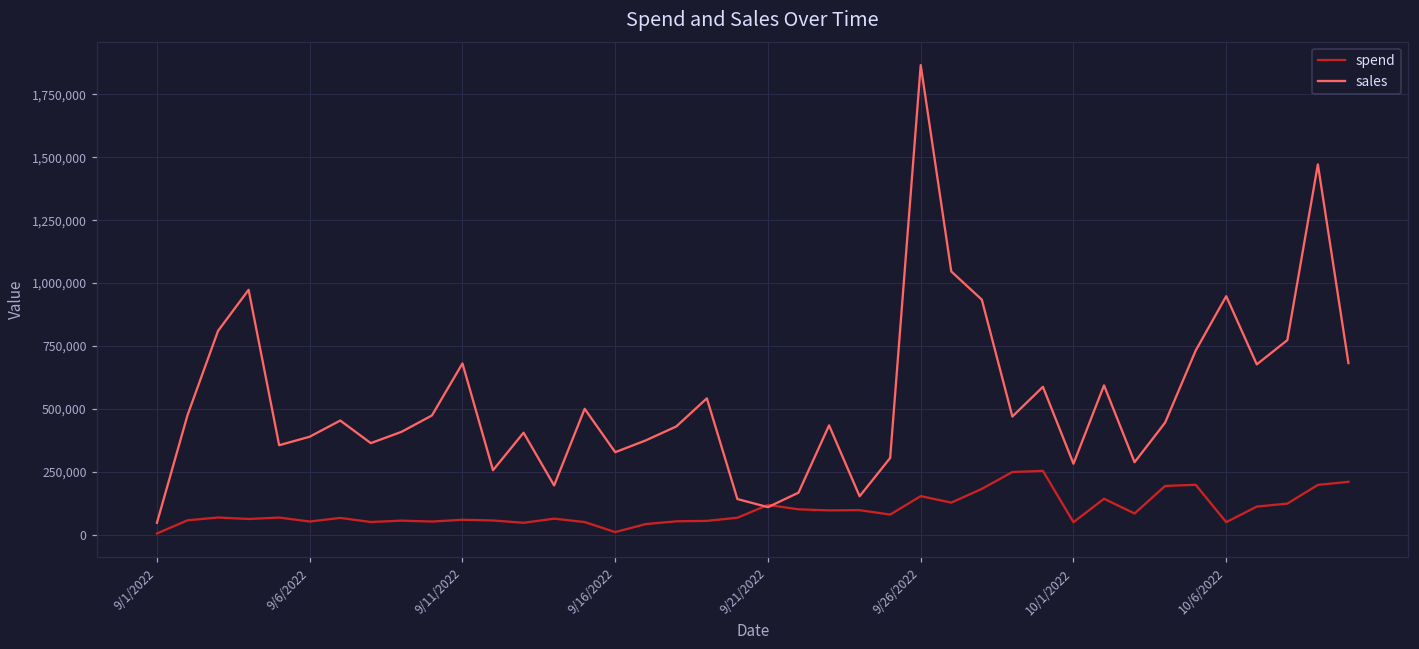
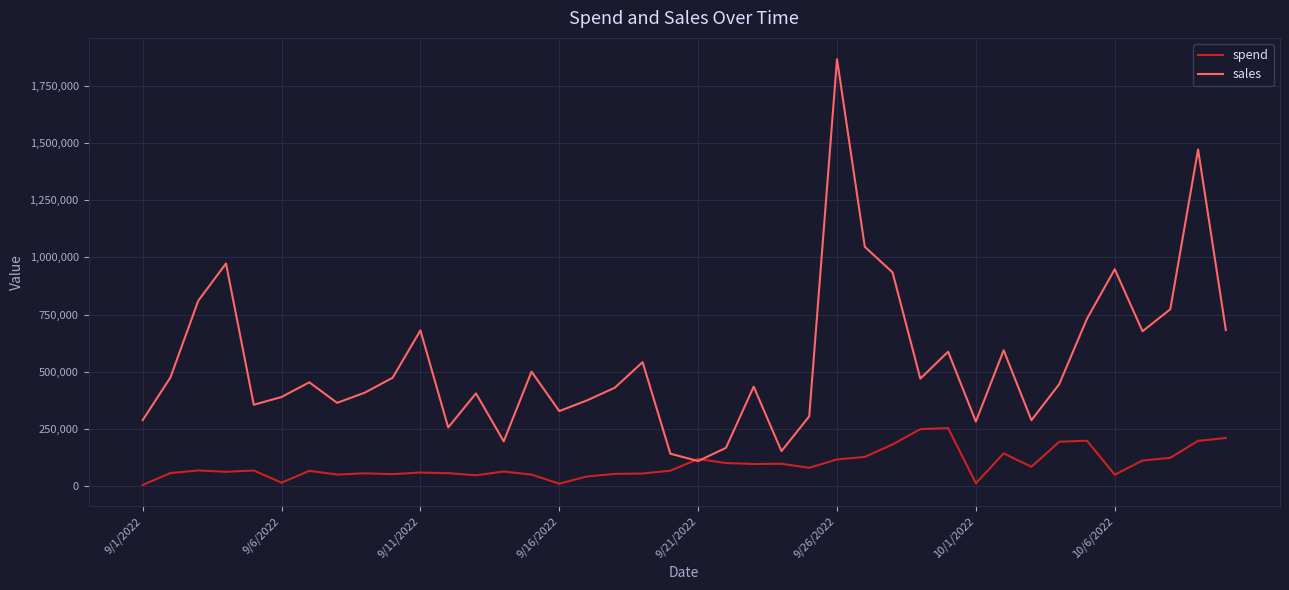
  {
    "spend": {
      "9/1/2022": "0",
-     "9/6/2022": "50,000",
+     "9/6/2022": "10,000",
      "9/11/2022": "60,000",
      "9/16/2022": "10,000",
-     "9/26/2022": "150,000",
-     "10/1/2022": "50,000",
+     "9/26/2022": "120,000",
+     "10/1/2022": "10,000",
      "10/6/2022": "50,000"
    },
    "sales": {
-     "9/1/2022": "50,000",
+     "9/1/2022": "290,000",
      "9/6/2022": "390,000",
      "9/11/2022": "680,000",
      "9/16/2022": "330,000",
      "9/26/2022": "1,870,000",
      "10/1/2022": "280,000",
      "10/6/2022": "950,000"
    }
  }
